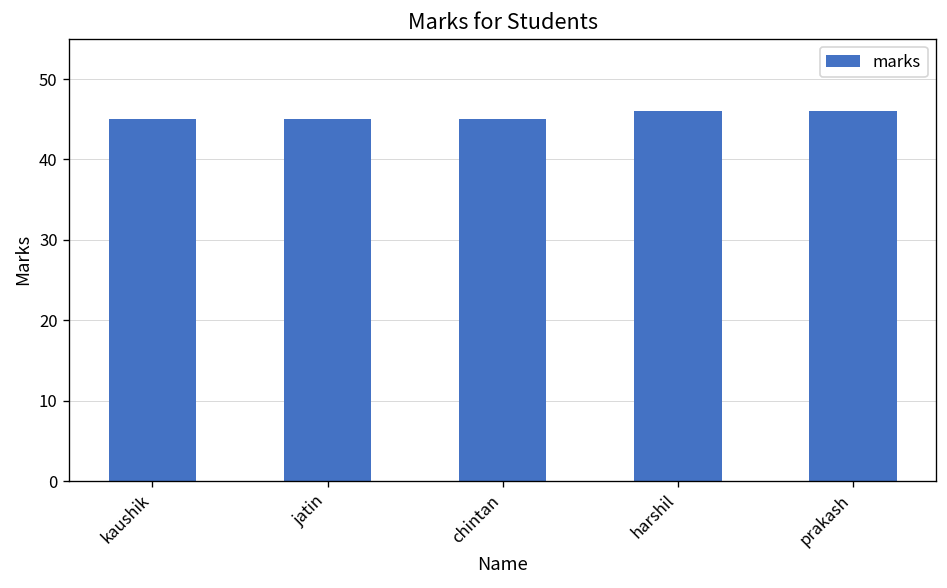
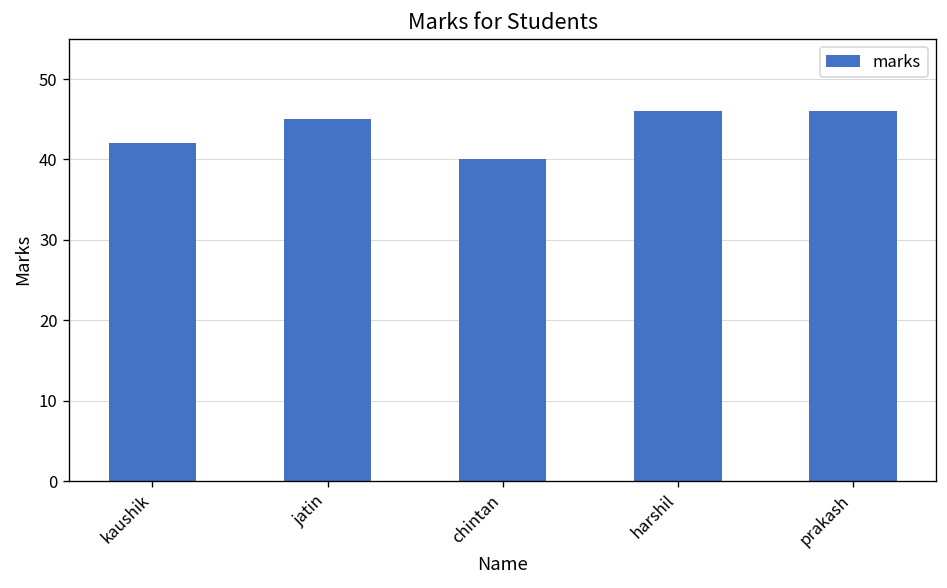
  {
-   "kaushik": 45,
+   "kaushik": 42,
    "jatin": 45,
-   "chintan": 45,
+   "chintan": 40,
    "harshil": 46,
    "prakash": 46
  }
